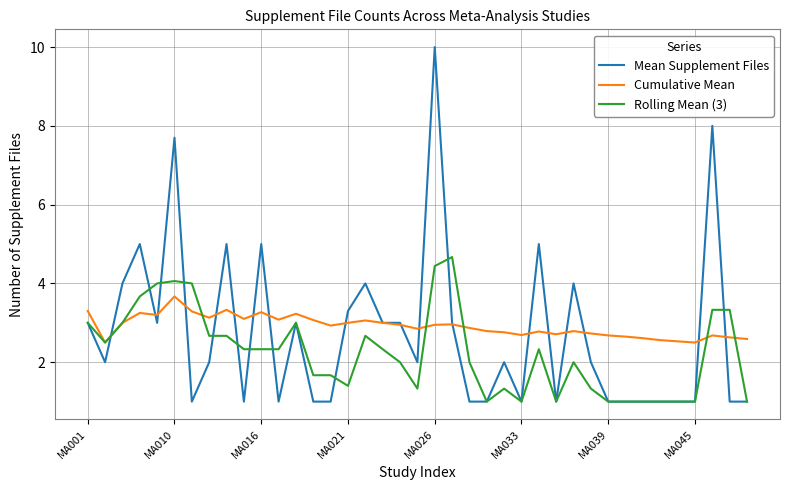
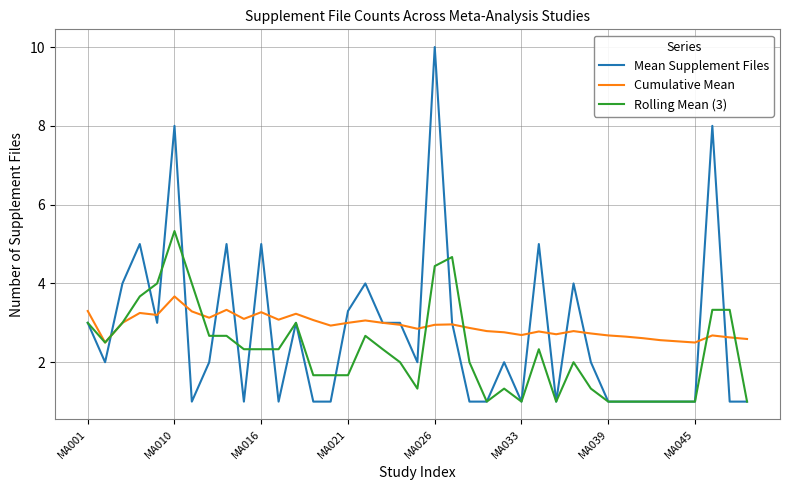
  {
    "Mean Supplement Files": {
-     "MA010": 7.7,
+     "MA010": 8.0,
      "MA016": 5.0,
      "MA021": 3.3,
      "MA026": 10.0
    },
    "Cumulative Mean": {
      "MA001": 3.3,
      "MA010": 3.7,
      "MA016": 3.3,
      "MA021": 3.0,
      "MA026": 3.0,
      "MA033": 2.7,
      "MA039": 2.7,
      "MA045": 2.5
    },
    "Rolling Mean (3)": {
-     "MA010": 4.1,
+     "MA010": 5.3,
      "MA016": 2.3,
-     "MA021": 1.4,
+     "MA021": 1.7,
      "MA026": 4.4
    }
  }
